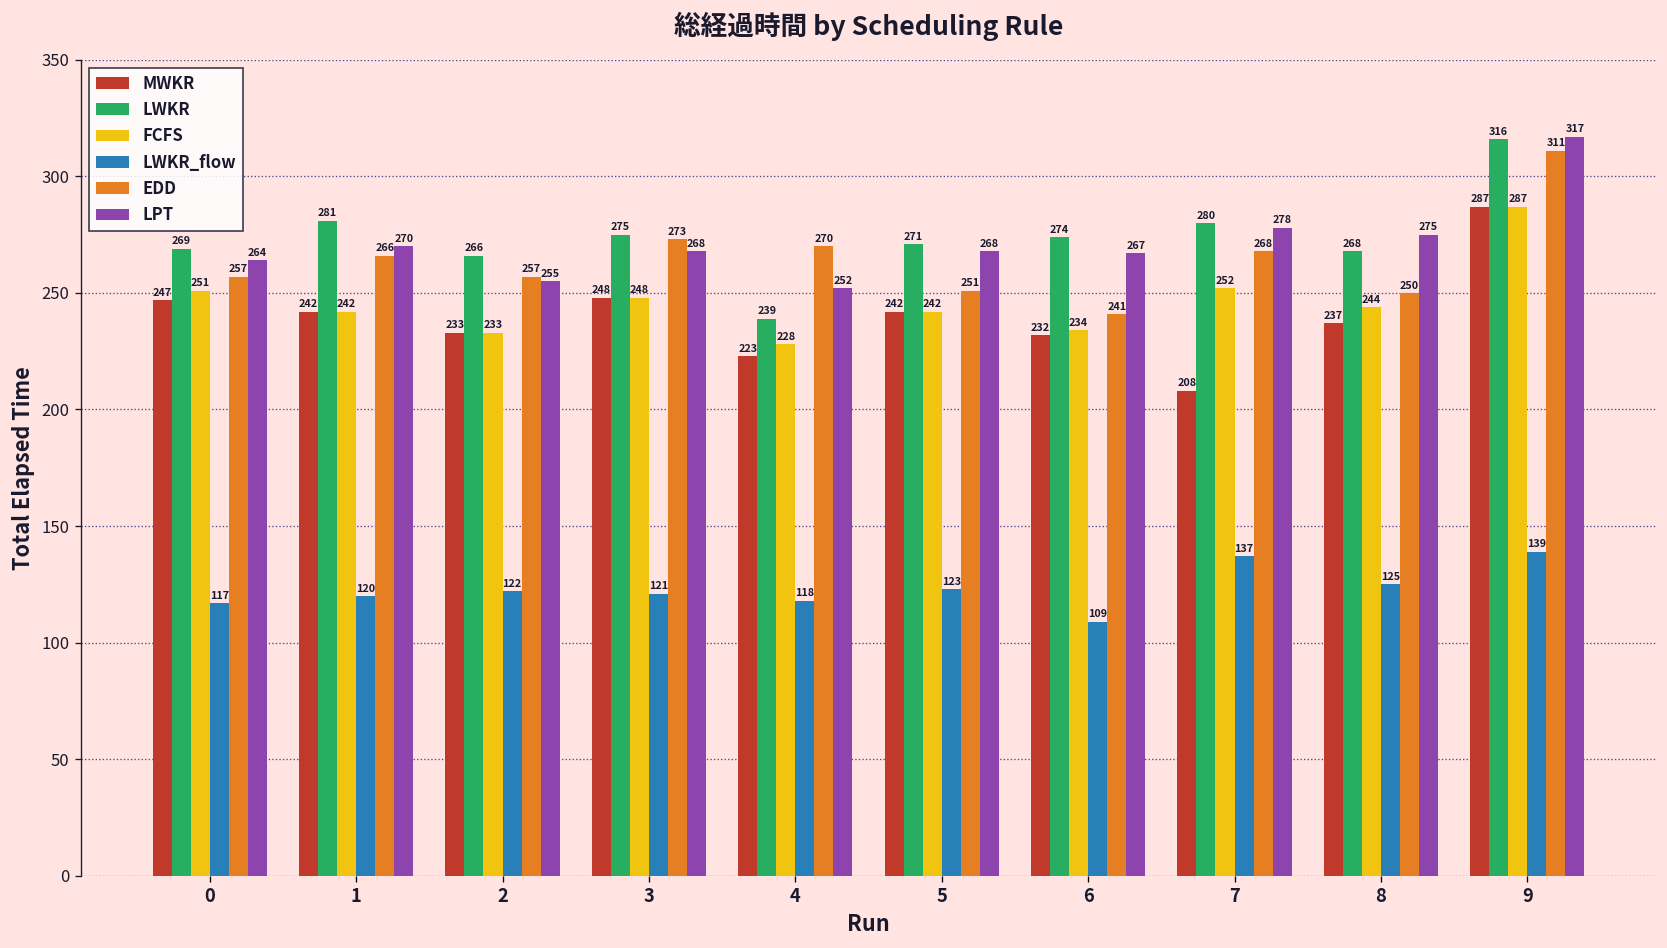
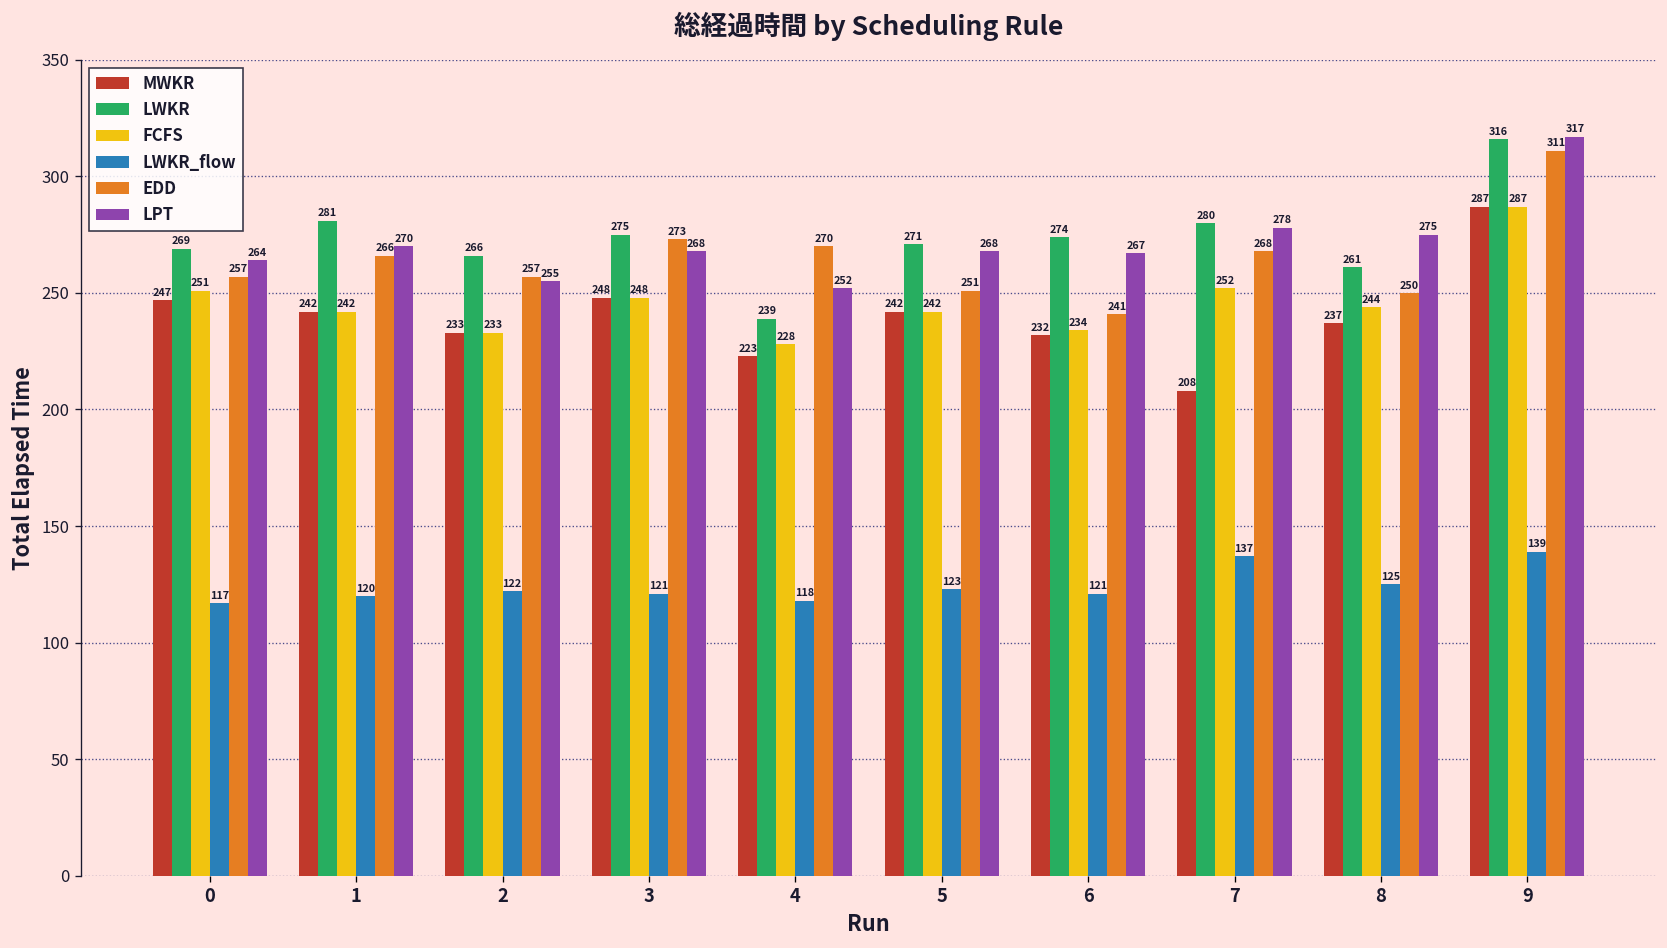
  {
    "MWKR": {
      "0": 247,
      "1": 242,
      "2": 233,
      "3": 248,
      "4": 223,
      "5": 242,
      "6": 232,
      "7": 208,
      "8": 237,
      "9": 287
    },
    "LWKR": {
      "0": 269,
      "1": 281,
      "2": 266,
      "3": 275,
      "4": 239,
      "5": 271,
      "6": 274,
      "7": 280,
-     "8": 268,
+     "8": 261,
      "9": 316
    },
    "FCFS": {
      "0": 251,
      "1": 242,
      "2": 233,
      "3": 248,
      "4": 228,
      "5": 242,
      "6": 234,
      "7": 252,
      "8": 244,
      "9": 287
    },
    "LWKR_flow": {
      "0": 117,
      "1": 120,
      "2": 122,
      "3": 121,
      "4": 118,
      "5": 123,
-     "6": 109,
+     "6": 121,
      "7": 137,
      "8": 125,
      "9": 139
    },
    "EDD": {
      "0": 257,
      "1": 266,
      "2": 257,
      "3": 273,
      "4": 270,
      "5": 251,
      "6": 241,
      "7": 268,
      "8": 250,
      "9": 311
    },
    "LPT": {
      "0": 264,
      "1": 270,
      "2": 255,
      "3": 268,
      "4": 252,
      "5": 268,
      "6": 267,
      "7": 278,
      "8": 275,
      "9": 317
    }
  }
